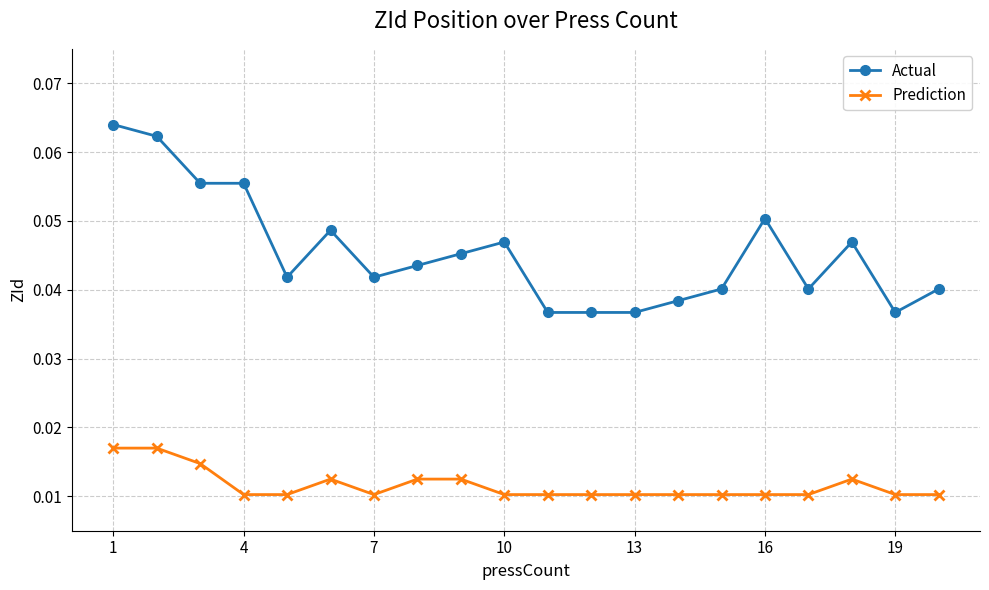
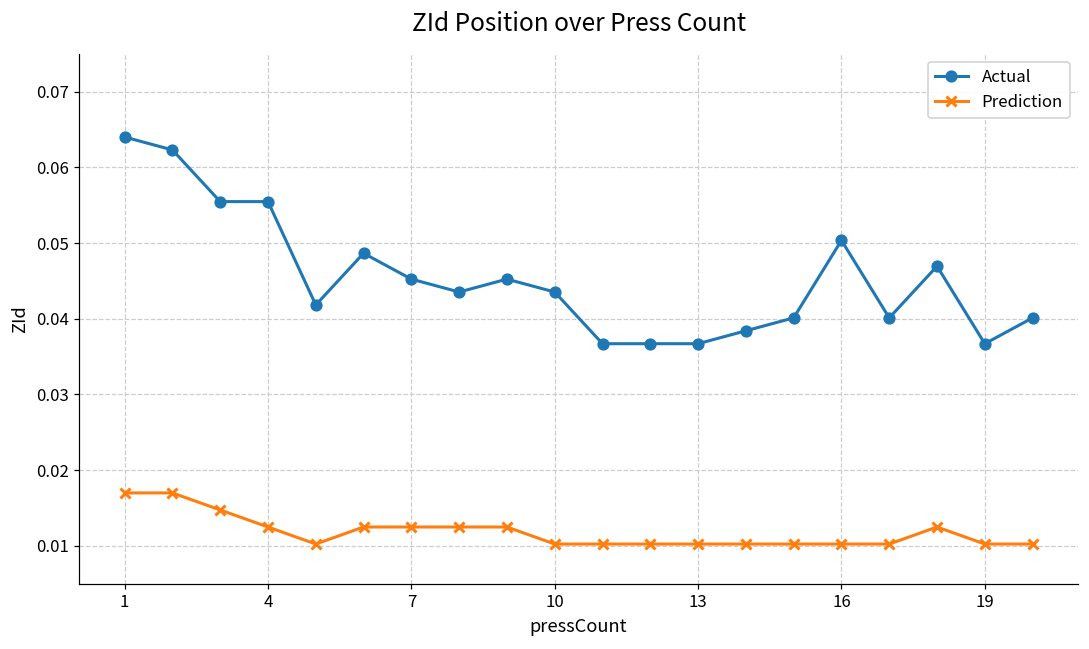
  {
    "Actual": {
      "1": 0.064,
      "4": 0.055,
-     "7": 0.042,
-     "10": 0.047,
+     "7": 0.045,
+     "10": 0.044,
      "13": 0.037,
      "16": 0.050,
      "19": 0.037
    },
    "Prediction": {
      "1": 0.017,
-     "4": 0.010,
-     "7": 0.010,
+     "4": 0.013,
+     "7": 0.013,
      "10": 0.010,
      "13": 0.010,
      "16": 0.010,
      "19": 0.010
    }
  }
